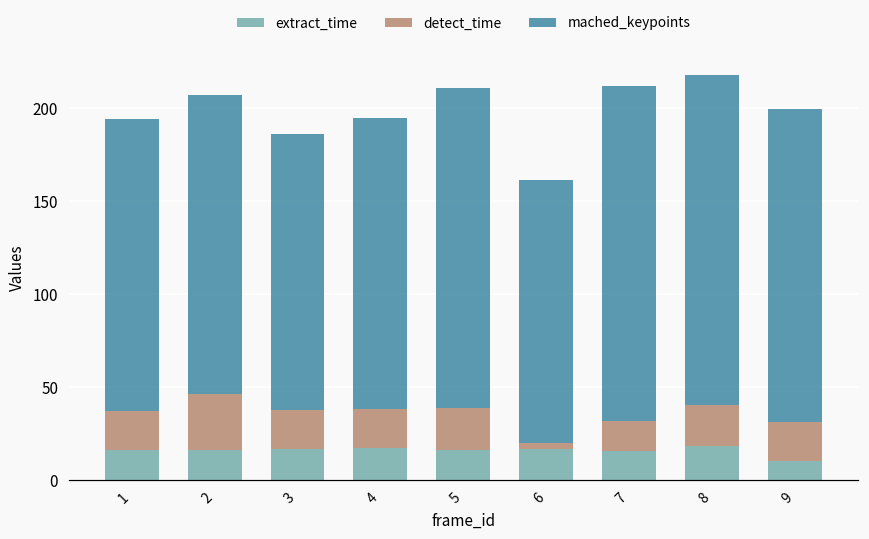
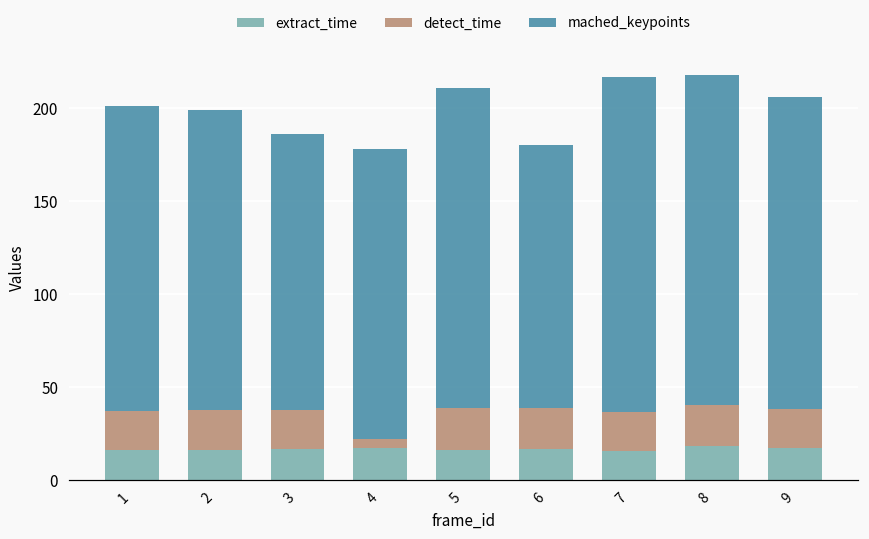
  {
    "extract_time": {
      "1": 16,
      "2": 16,
      "3": 17,
      "4": 17,
      "5": 16,
      "6": 17,
      "7": 16,
      "8": 18,
-     "9": 10
+     "9": 17
    },
    "detect_time": {
      "1": 21,
-     "2": 30,
+     "2": 22,
      "3": 21,
-     "4": 21,
+     "4": 5,
      "5": 22,
-     "6": 3,
-     "7": 16,
+     "6": 22,
+     "7": 21,
      "8": 22,
      "9": 21
    },
    "mached_keypoints": {
-     "1": 157,
+     "1": 164,
      "2": 161,
      "3": 148,
      "4": 156,
      "5": 172,
      "6": 141,
      "7": 180,
      "8": 177,
      "9": 168
    }
  }
